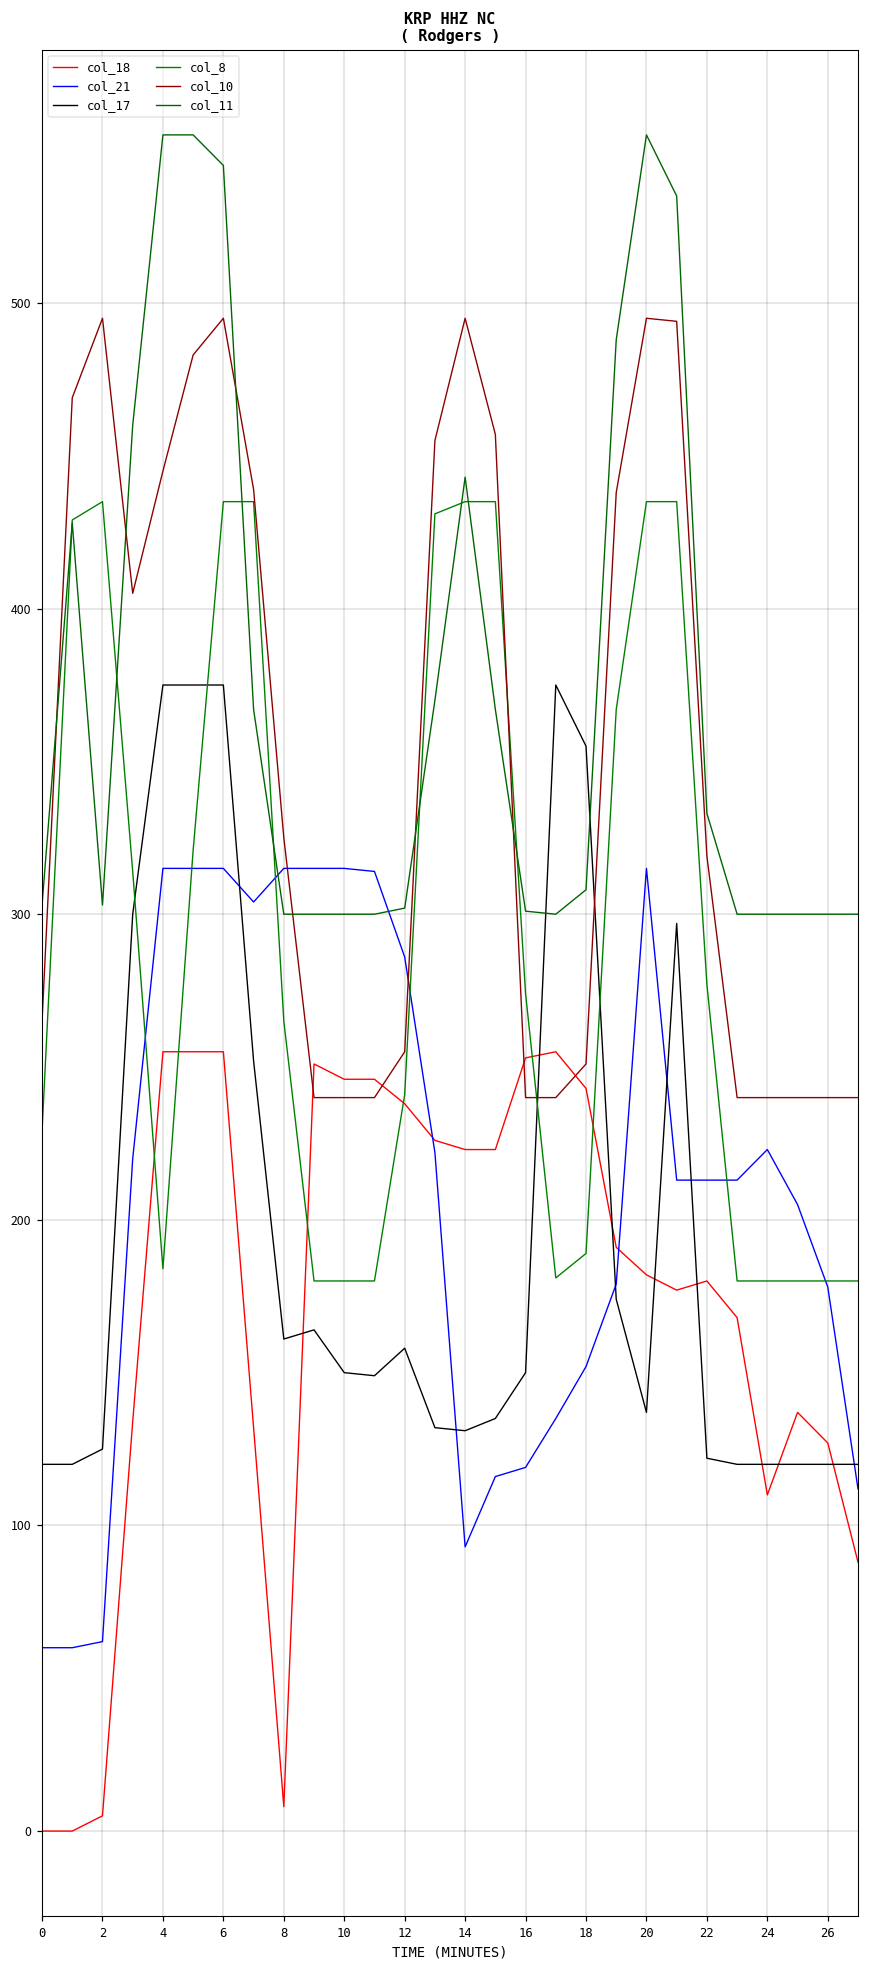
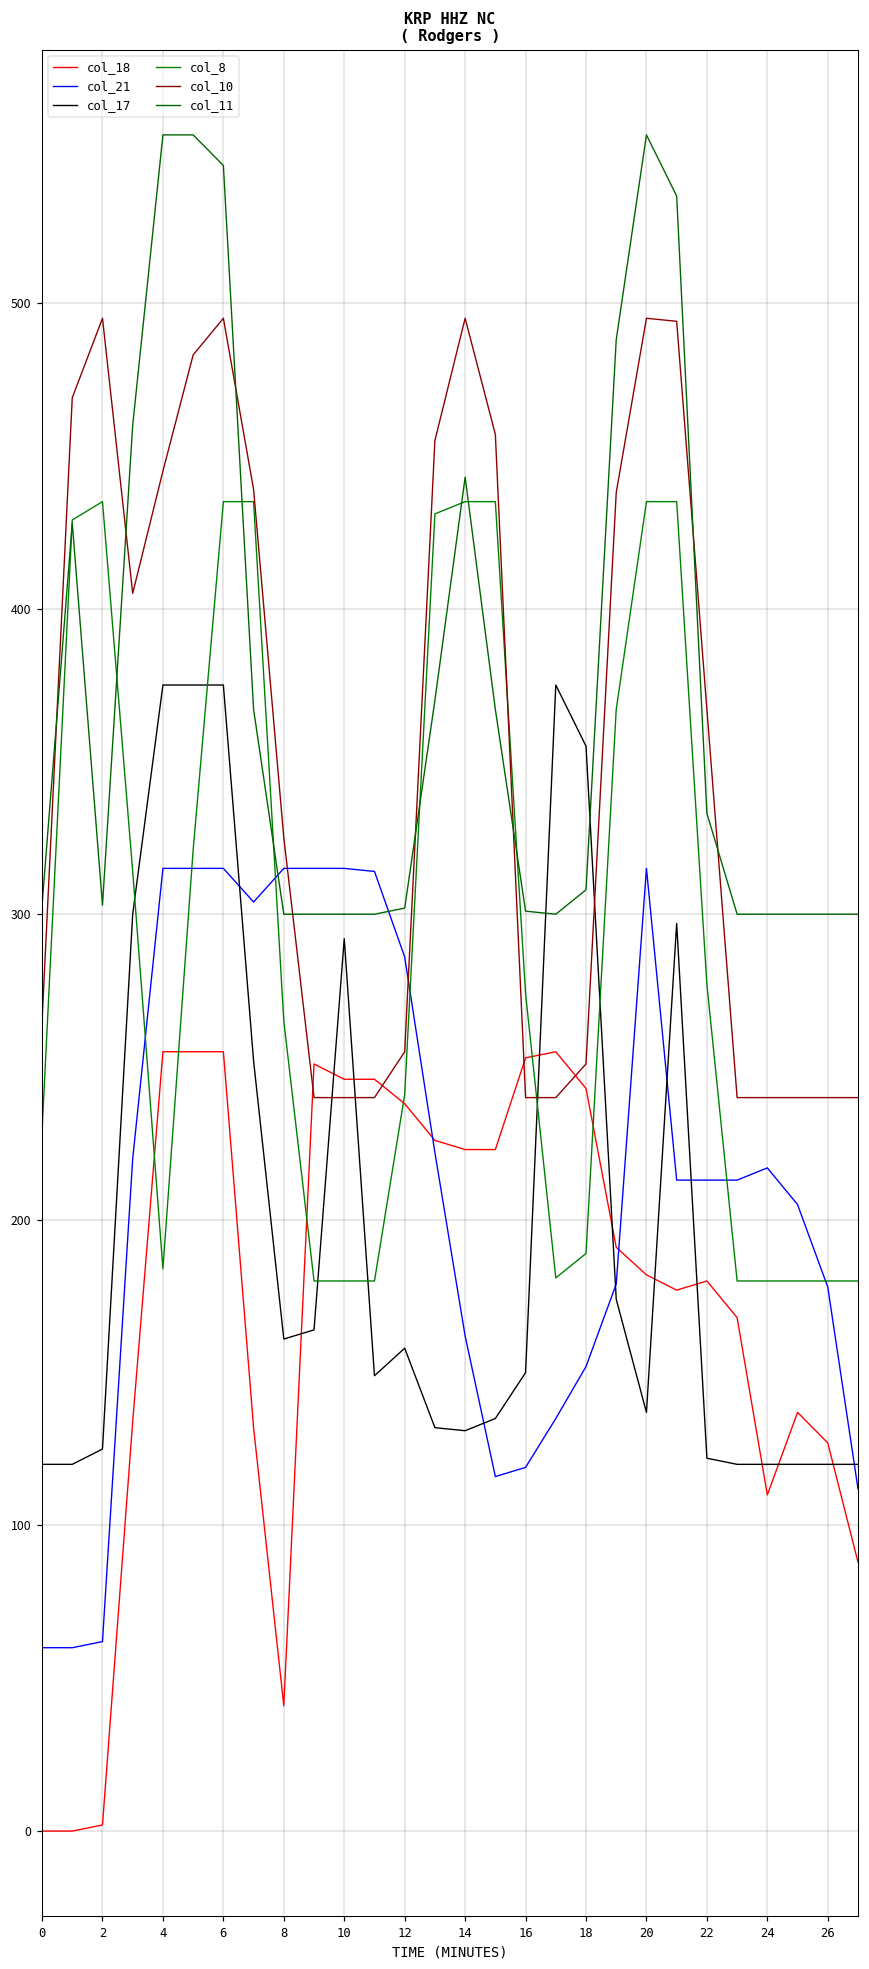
  {
    "col_18": {
      "0": 0,
-     "2": 5,
+     "2": 2,
      "4": 255,
      "6": 255,
-     "8": 8,
+     "8": 41,
      "10": 246,
      "12": 238,
      "14": 223,
      "16": 253,
      "18": 243,
      "20": 182,
      "22": 180,
      "24": 110,
      "26": 127
    },
    "col_21": {
      "0": 60,
      "2": 62,
      "4": 315,
      "6": 315,
      "8": 315,
      "10": 315,
      "12": 286,
-     "14": 93,
+     "14": 162,
      "16": 119,
      "18": 152,
      "20": 315,
      "22": 213,
-     "24": 223,
+     "24": 217,
      "26": 178
    },
    "col_17": {
      "0": 120,
      "2": 125,
      "4": 375,
      "6": 375,
      "8": 161,
-     "10": 150,
+     "10": 292,
      "12": 158,
      "14": 131,
      "16": 150,
      "18": 355,
      "20": 137,
      "22": 122,
      "24": 120,
      "26": 120
    },
    "col_10": {
      "0": 265,
      "2": 495,
      "4": 445,
      "6": 495,
      "8": 325,
      "10": 240,
      "12": 255,
      "14": 495,
      "16": 240,
      "18": 251,
      "20": 495,
-     "22": 319,
+     "22": 367,
      "24": 240,
      "26": 240
    }
  }
